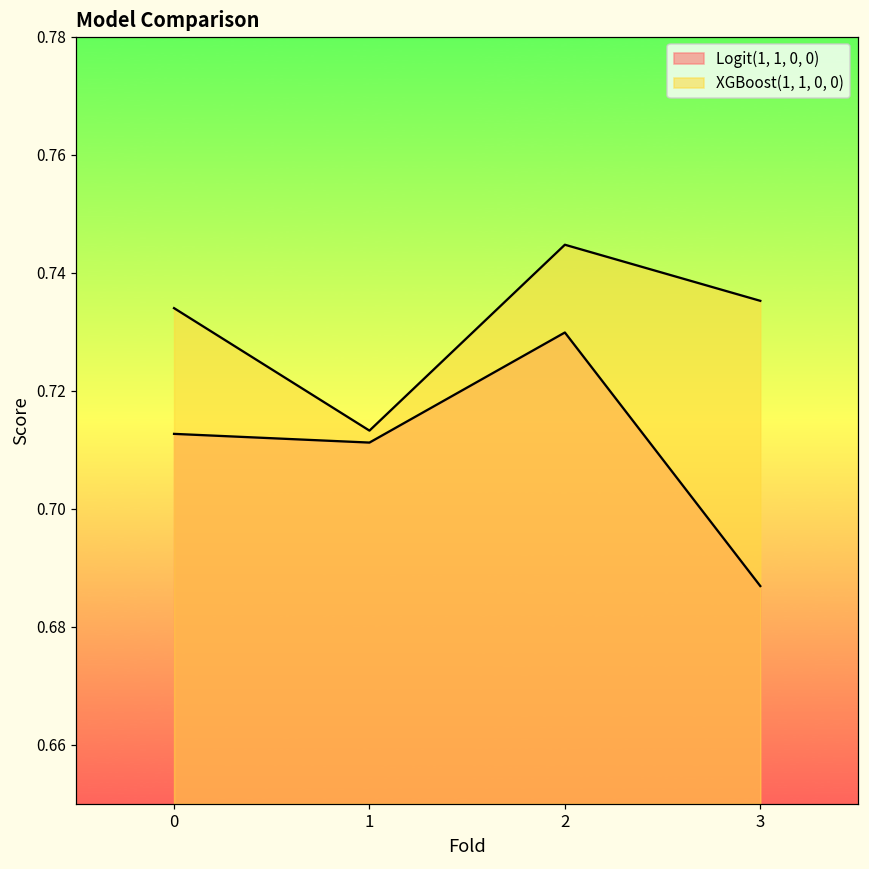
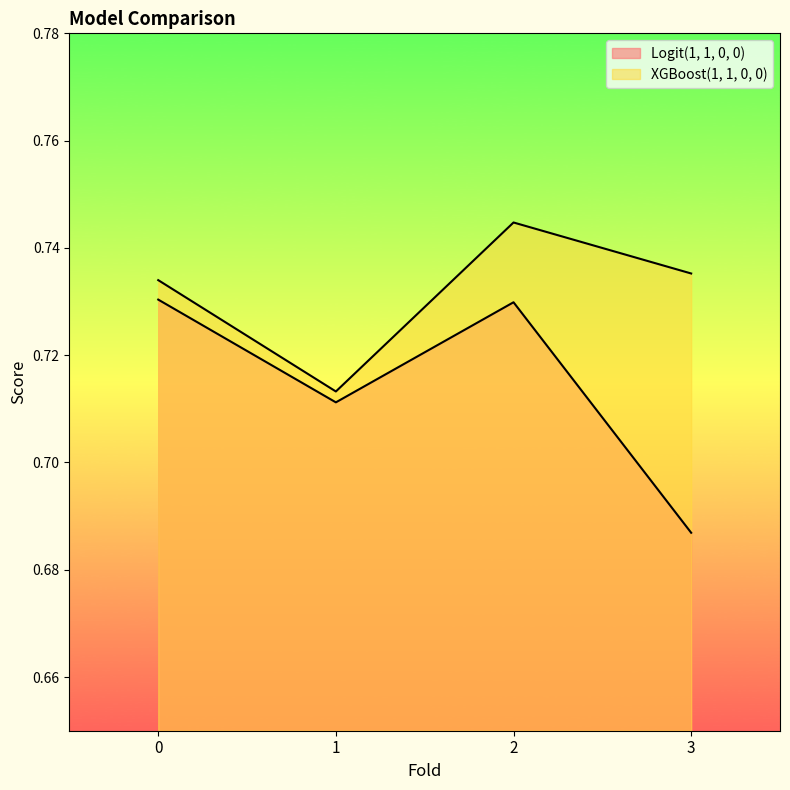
  {
    "Logit(1, 1, 0, 0)": {
-     "0": 0.713,
+     "0": 0.730,
      "1": 0.711,
      "2": 0.730,
      "3": 0.687
    },
    "XGBoost(1, 1, 0, 0)": {
      "0": 0.734,
      "1": 0.713,
      "2": 0.745,
      "3": 0.735
    }
  }
